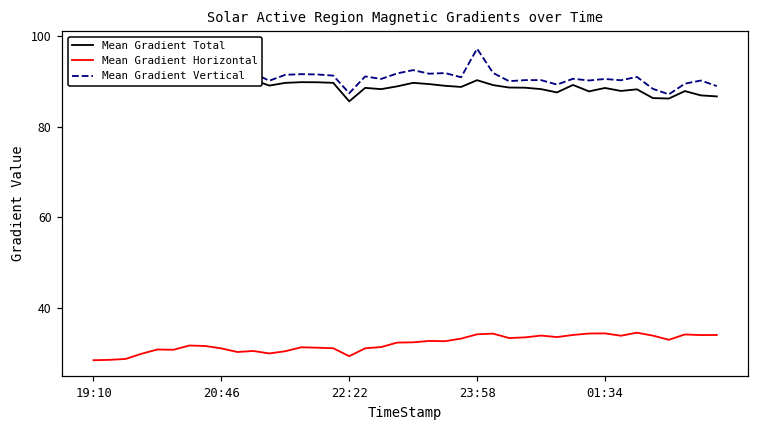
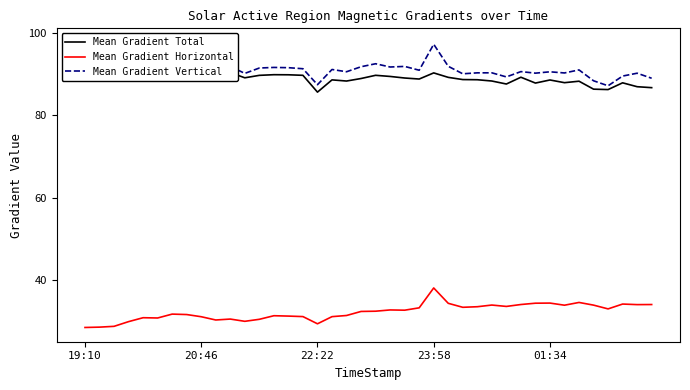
  {
    "Mean Gradient Total": {
      "22:22": 86,
      "23:58": 90,
      "01:34": 89
    },
    "Mean Gradient Horizontal": {
      "19:10": 28,
      "20:46": 31,
      "22:22": 29,
-     "23:58": 34,
+     "23:58": 38,
      "01:34": 34
    },
    "Mean Gradient Vertical": {
      "22:22": 87,
      "23:58": 97,
      "01:34": 91
    }
  }
